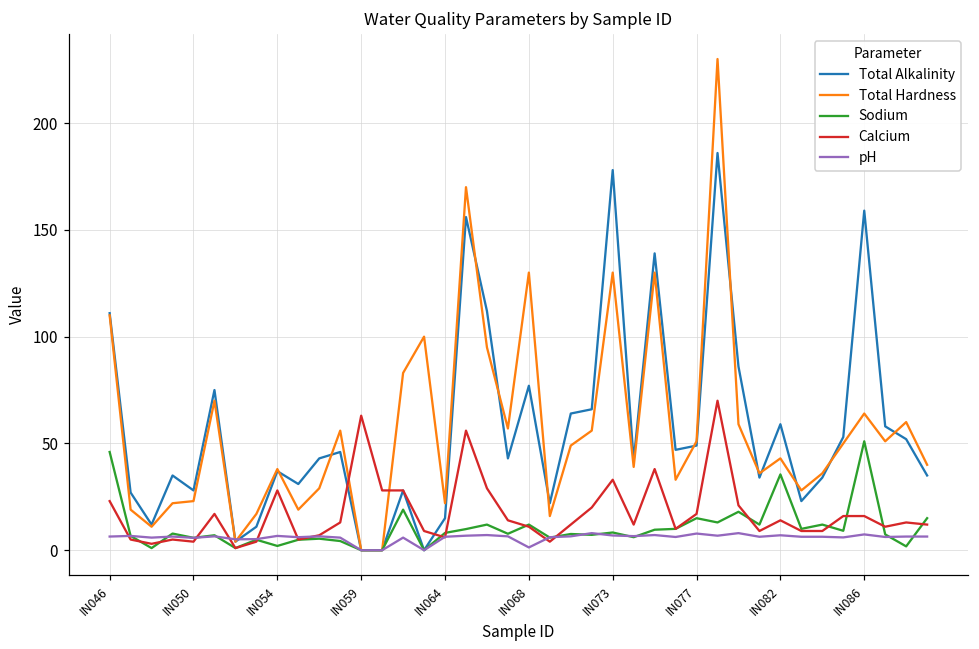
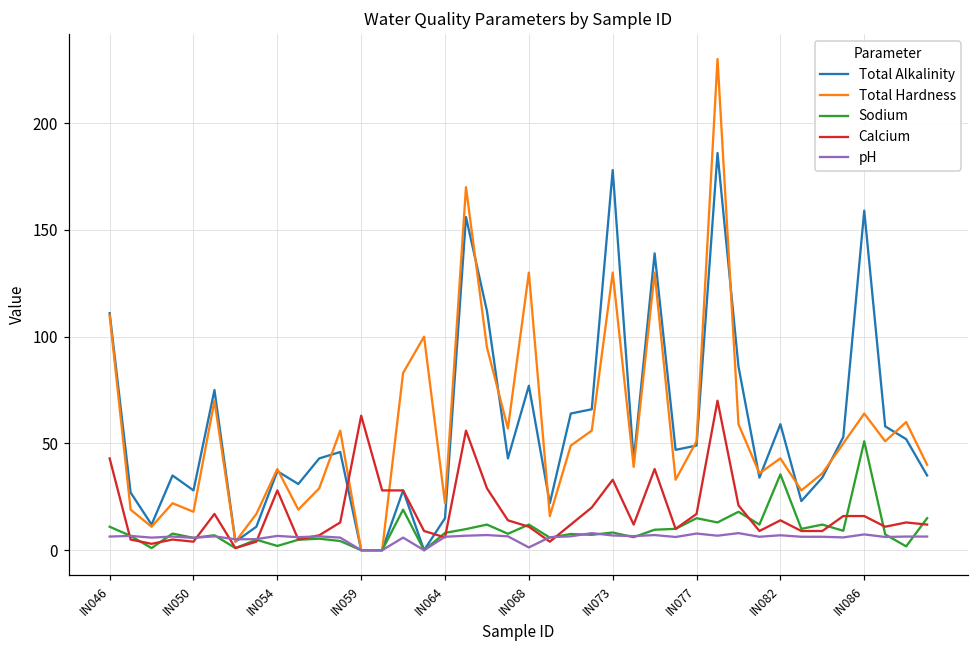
  {
    "Total Alkalinity": {
      "IN050": 28,
      "IN064": 15,
      "IN068": 77,
      "IN073": 178,
      "IN077": 49,
      "IN082": 59,
      "IN086": 159
    },
    "Total Hardness": {
-     "IN050": 23,
+     "IN050": 18,
      "IN064": 22,
      "IN068": 130,
      "IN073": 130,
      "IN077": 51,
      "IN082": 43,
      "IN086": 64
    },
    "Sodium": {
-     "IN046": 46,
+     "IN046": 11,
      "IN054": 2,
      "IN064": 8,
      "IN073": 8,
      "IN077": 15,
      "IN082": 36,
      "IN086": 51
    },
    "Calcium": {
-     "IN046": 23,
+     "IN046": 43,
      "IN050": 4,
      "IN054": 28,
      "IN059": 63,
      "IN073": 33,
      "IN077": 17,
      "IN082": 14,
      "IN086": 16
    },
    "pH": {
      "IN046": 6,
      "IN054": 7,
      "IN068": 1,
      "IN073": 7,
      "IN077": 8,
      "IN082": 7,
      "IN086": 7
    }
  }
